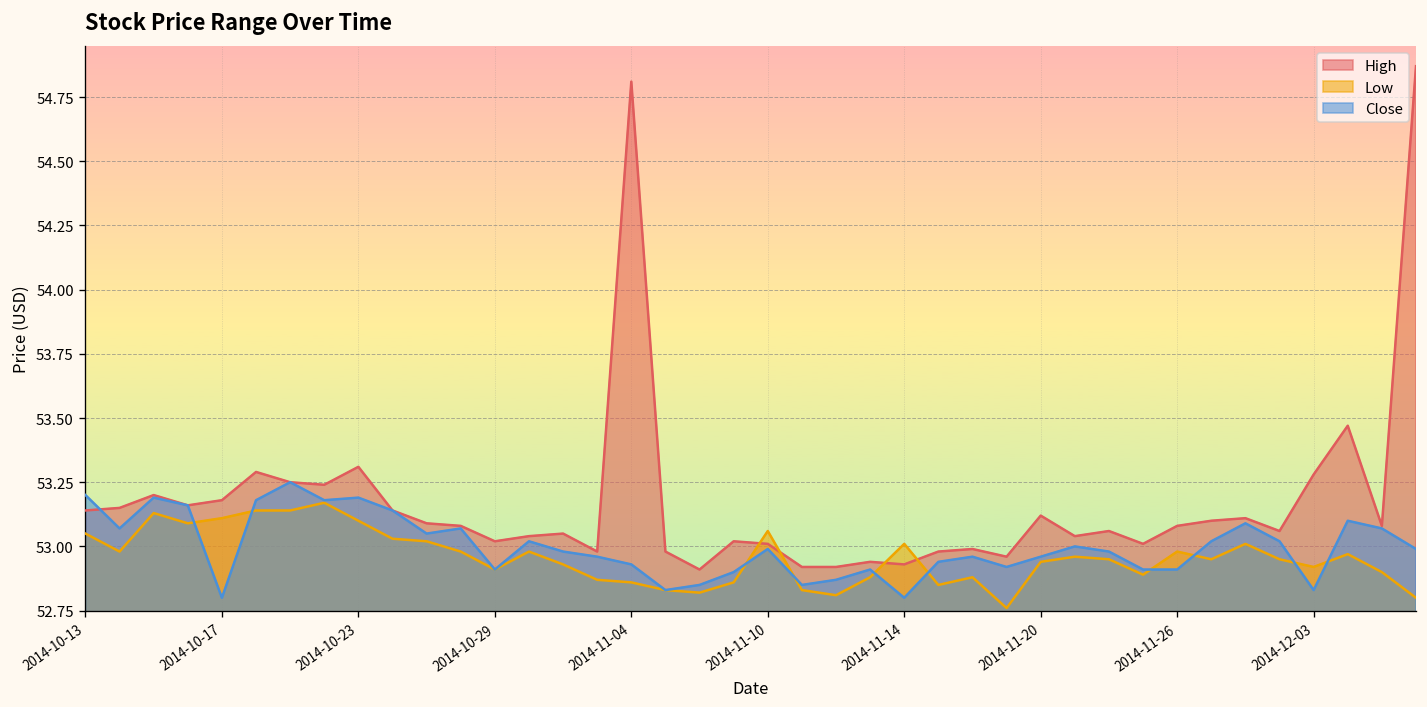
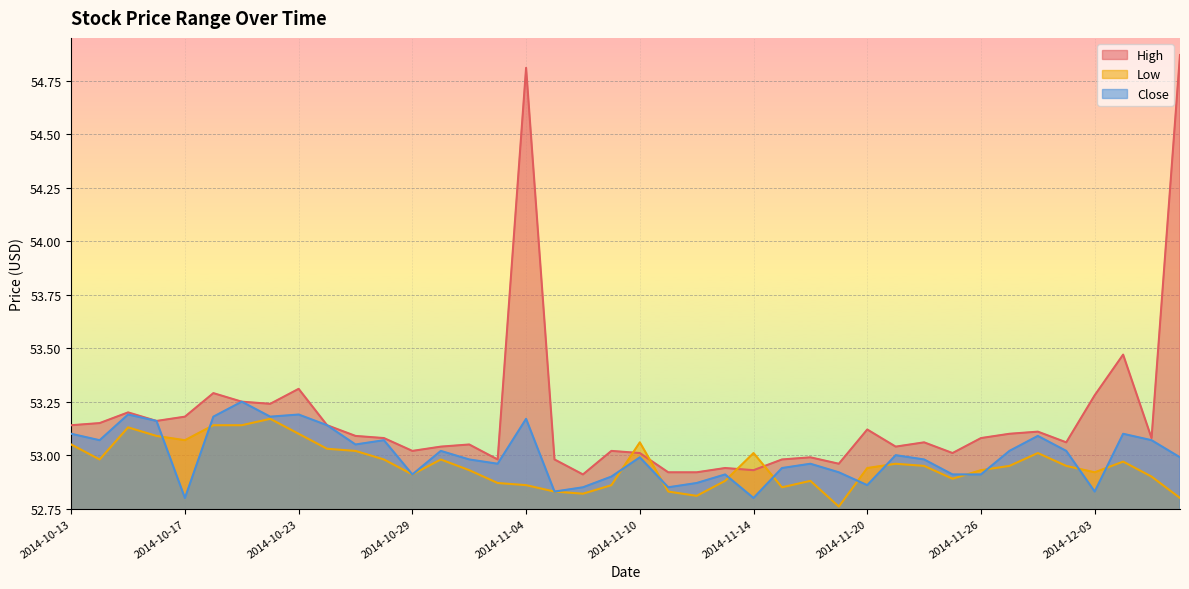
  {
    "High": {
      "2014-10-13": 53.14,
      "2014-10-17": 53.18,
      "2014-10-23": 53.31,
      "2014-10-29": 53.02,
      "2014-11-04": 54.81,
      "2014-11-10": 53.01,
      "2014-11-14": 52.93,
      "2014-11-20": 53.12,
      "2014-11-26": 53.08,
      "2014-12-03": 53.28
    },
    "Low": {
      "2014-10-13": 53.05,
-     "2014-10-17": 53.11,
+     "2014-10-17": 53.07,
      "2014-10-23": 53.10,
      "2014-11-04": 52.86,
      "2014-11-10": 53.06,
      "2014-11-14": 53.01,
      "2014-11-20": 52.94,
-     "2014-11-26": 52.98,
+     "2014-11-26": 52.93,
      "2014-12-03": 52.92
    },
    "Close": {
-     "2014-10-13": 53.2,
+     "2014-10-13": 53.1,
      "2014-10-17": 52.80,
      "2014-10-23": 53.19,
-     "2014-11-04": 52.93,
+     "2014-11-04": 53.17,
      "2014-11-10": 52.99,
      "2014-11-14": 52.80,
-     "2014-11-20": 52.96,
+     "2014-11-20": 52.86,
      "2014-11-26": 52.91,
      "2014-12-03": 52.83
    }
  }
